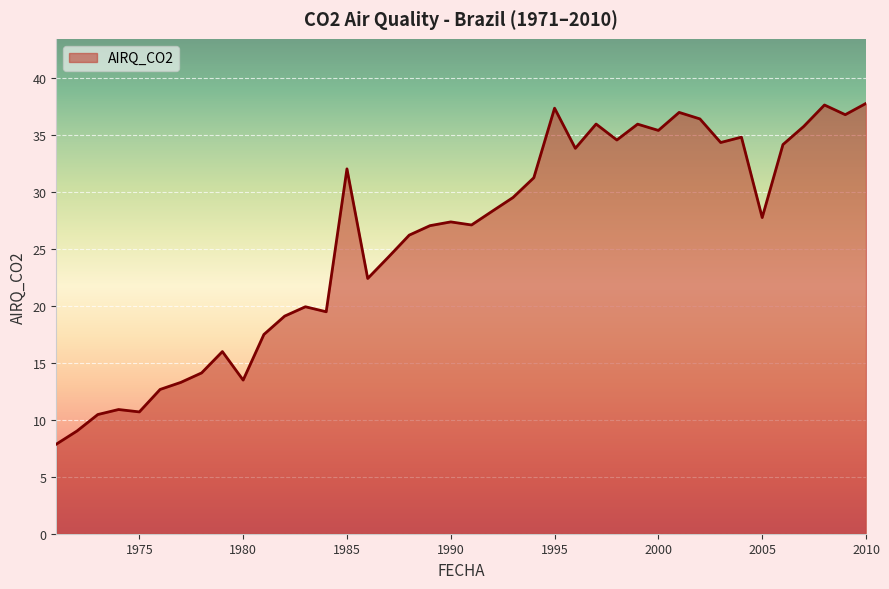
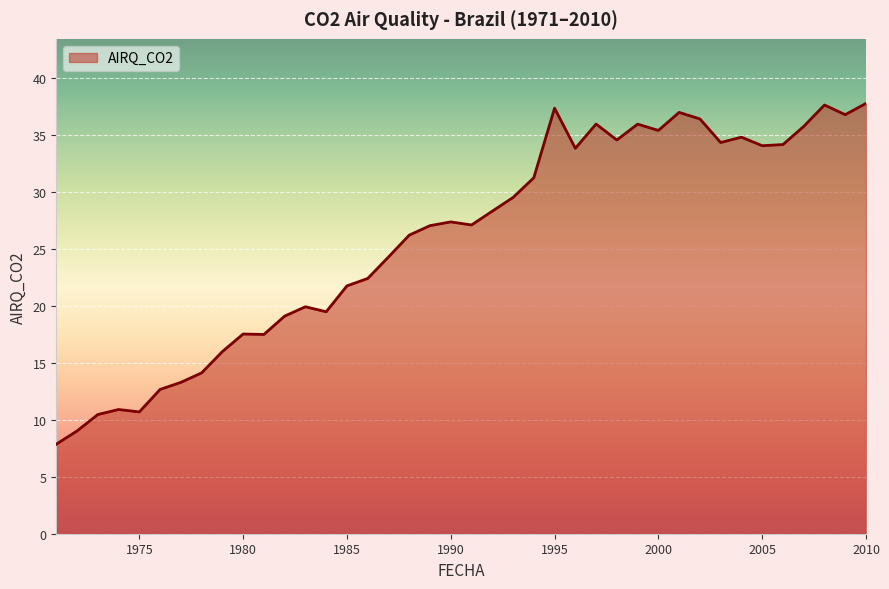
  {
    "1975": 10.7,
-   "1980": 13.5,
-   "1985": 32.0,
+   "1980": 17.5,
+   "1985": 21.7,
    "1990": 27.3,
    "1995": 37.3,
    "2000": 35.4,
-   "2005": 27.7,
+   "2005": 34.0,
    "2010": 37.7
  }
